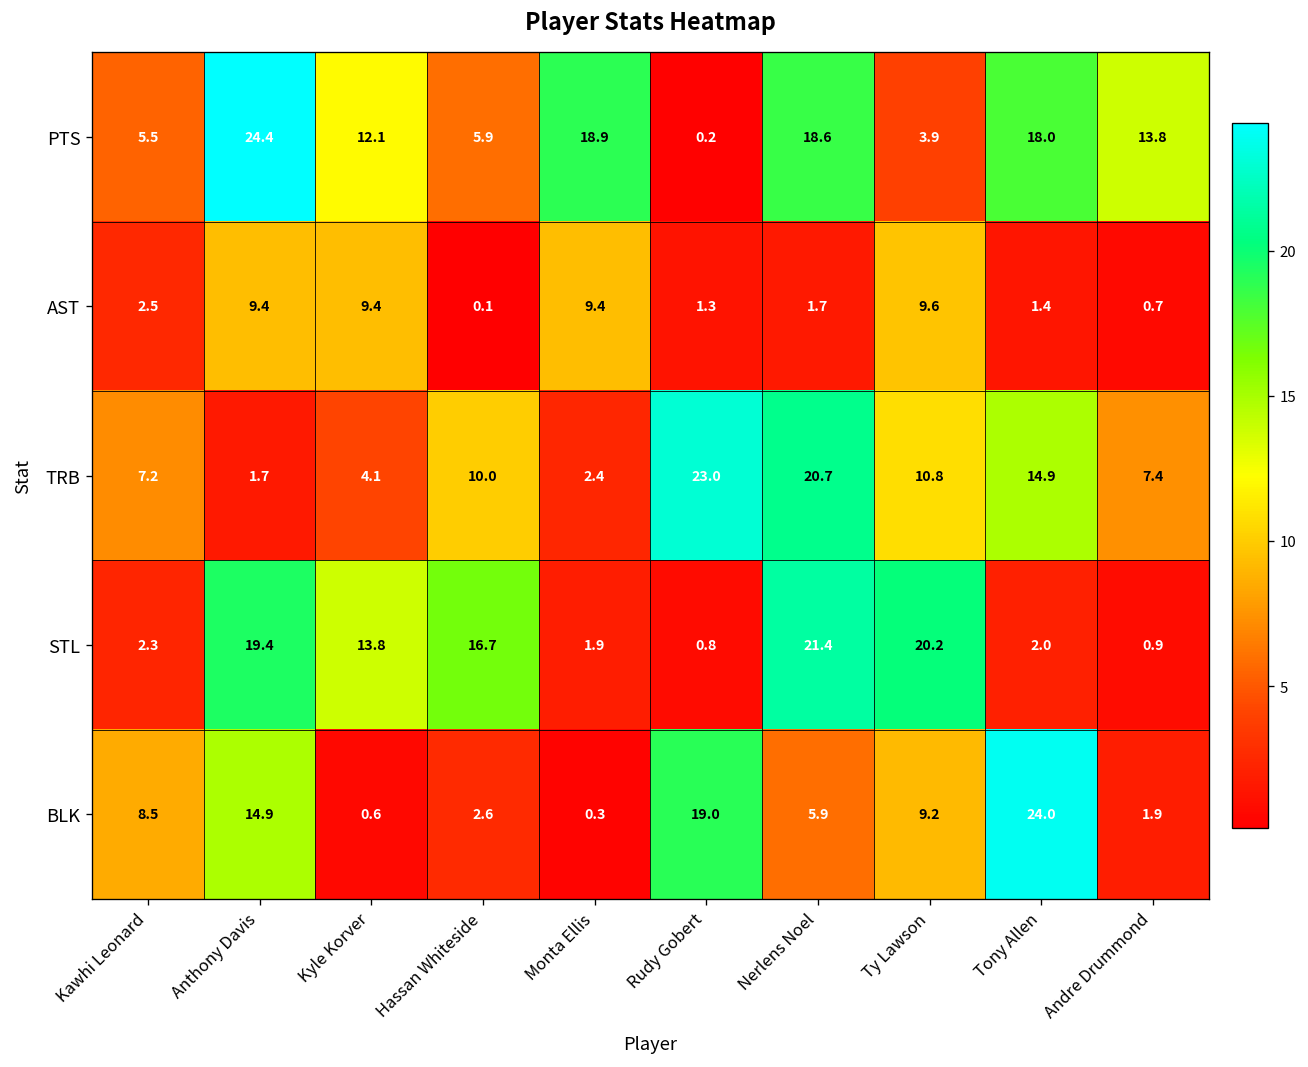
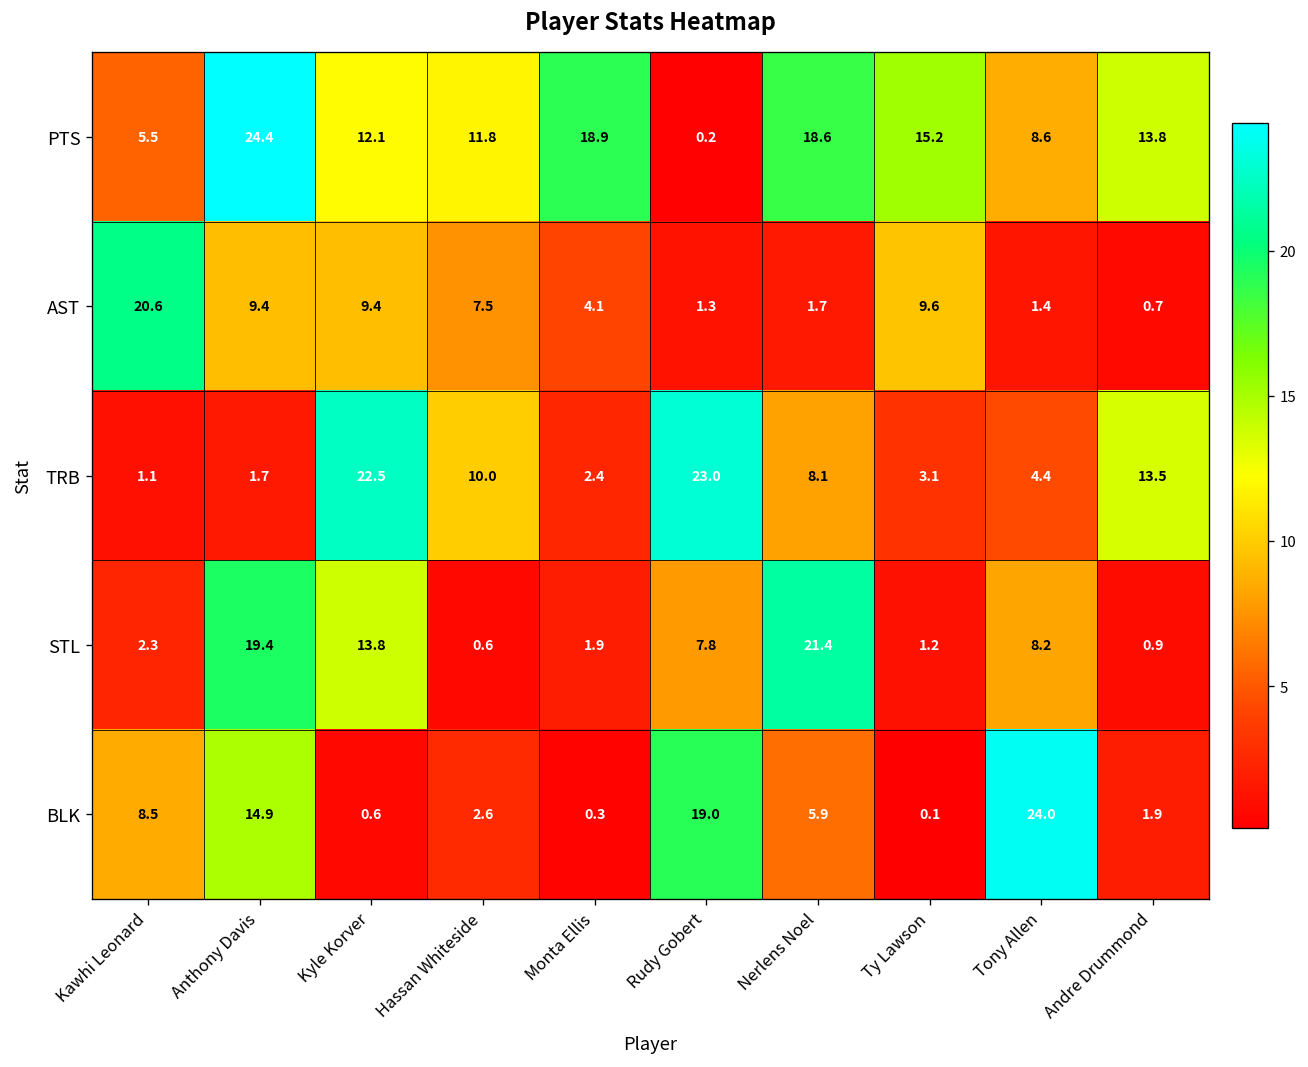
  {
    "PTS": {
      "Kawhi Leonard": 5.5,
      "Anthony Davis": 24.4,
      "Kyle Korver": 12.1,
-     "Hassan Whiteside": 5.9,
+     "Hassan Whiteside": 11.8,
      "Monta Ellis": 18.9,
      "Rudy Gobert": 0.2,
      "Nerlens Noel": 18.6,
-     "Ty Lawson": 3.9,
-     "Tony Allen": 18.0,
+     "Ty Lawson": 15.2,
+     "Tony Allen": 8.6,
      "Andre Drummond": 13.8
    },
    "AST": {
-     "Kawhi Leonard": 2.5,
+     "Kawhi Leonard": 20.6,
      "Anthony Davis": 9.4,
      "Kyle Korver": 9.4,
-     "Hassan Whiteside": 0.1,
-     "Monta Ellis": 9.4,
+     "Hassan Whiteside": 7.5,
+     "Monta Ellis": 4.1,
      "Rudy Gobert": 1.3,
      "Nerlens Noel": 1.7,
      "Ty Lawson": 9.6,
      "Tony Allen": 1.4,
      "Andre Drummond": 0.7
    },
    "TRB": {
-     "Kawhi Leonard": 7.2,
+     "Kawhi Leonard": 1.1,
      "Anthony Davis": 1.7,
-     "Kyle Korver": 4.1,
+     "Kyle Korver": 22.5,
      "Hassan Whiteside": 10.0,
      "Monta Ellis": 2.4,
      "Rudy Gobert": 23.0,
-     "Nerlens Noel": 20.7,
-     "Ty Lawson": 10.8,
-     "Tony Allen": 14.9,
-     "Andre Drummond": 7.4
+     "Nerlens Noel": 8.1,
+     "Ty Lawson": 3.1,
+     "Tony Allen": 4.4,
+     "Andre Drummond": 13.5
    },
    "STL": {
      "Kawhi Leonard": 2.3,
      "Anthony Davis": 19.4,
      "Kyle Korver": 13.8,
-     "Hassan Whiteside": 16.7,
+     "Hassan Whiteside": 0.6,
      "Monta Ellis": 1.9,
-     "Rudy Gobert": 0.8,
+     "Rudy Gobert": 7.8,
      "Nerlens Noel": 21.4,
-     "Ty Lawson": 20.2,
-     "Tony Allen": 2.0,
+     "Ty Lawson": 1.2,
+     "Tony Allen": 8.2,
      "Andre Drummond": 0.9
    },
    "BLK": {
      "Kawhi Leonard": 8.5,
      "Anthony Davis": 14.9,
      "Kyle Korver": 0.6,
      "Hassan Whiteside": 2.6,
      "Monta Ellis": 0.3,
      "Rudy Gobert": 19.0,
      "Nerlens Noel": 5.9,
-     "Ty Lawson": 9.2,
+     "Ty Lawson": 0.1,
      "Tony Allen": 24.0,
      "Andre Drummond": 1.9
    }
  }
